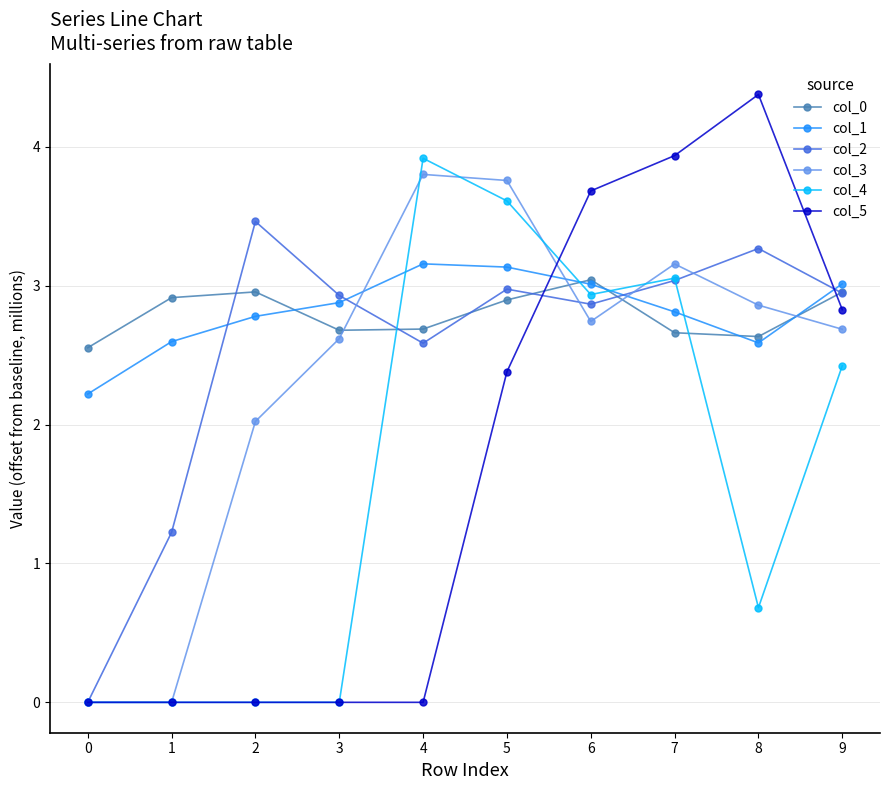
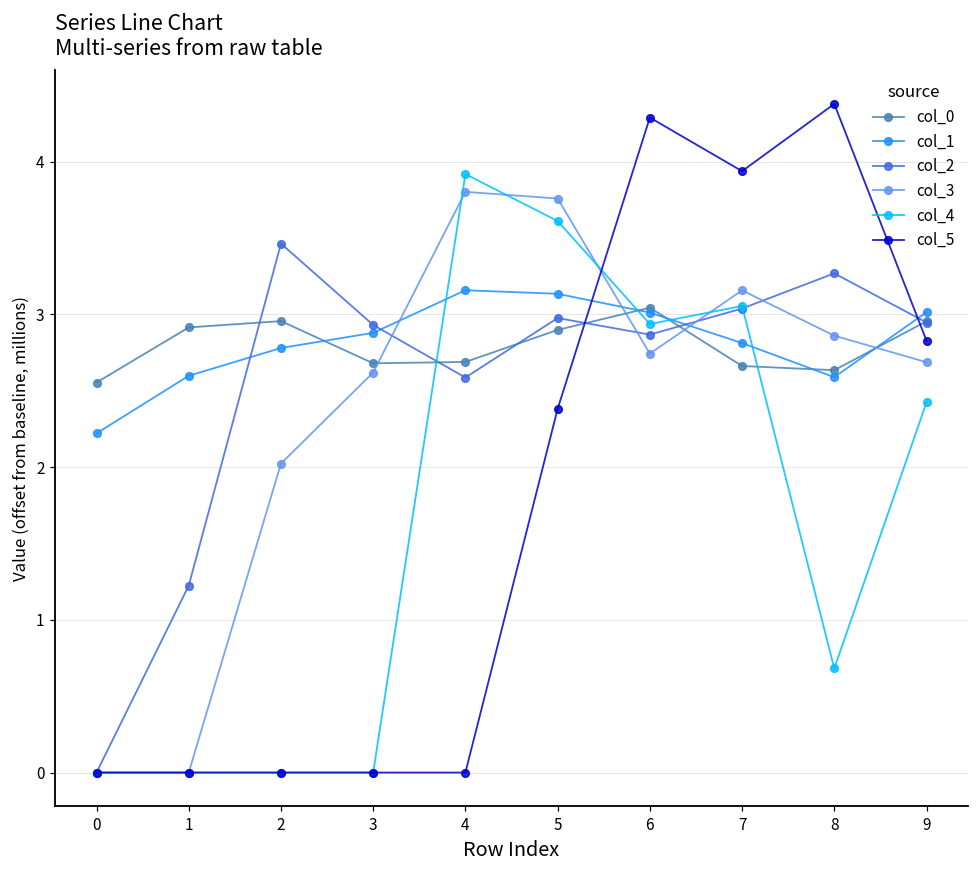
  {
    "col_5": {
      "4": 0.00,
      "5": 2.38,
-     "6": 3.68,
+     "6": 4.29,
      "7": 3.94,
      "8": 4.38,
      "9": 2.83
    }
  }
